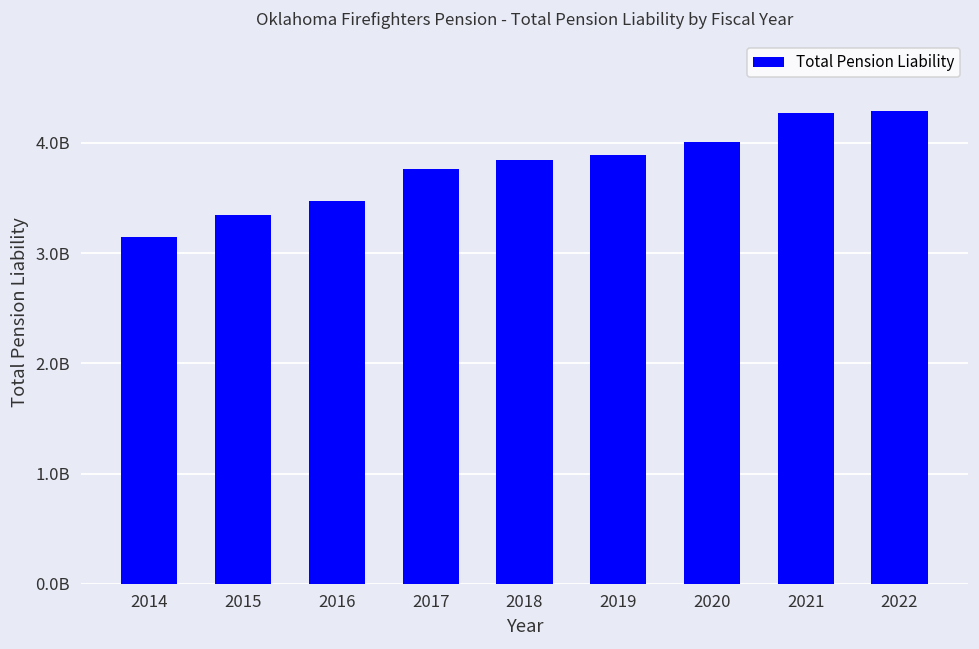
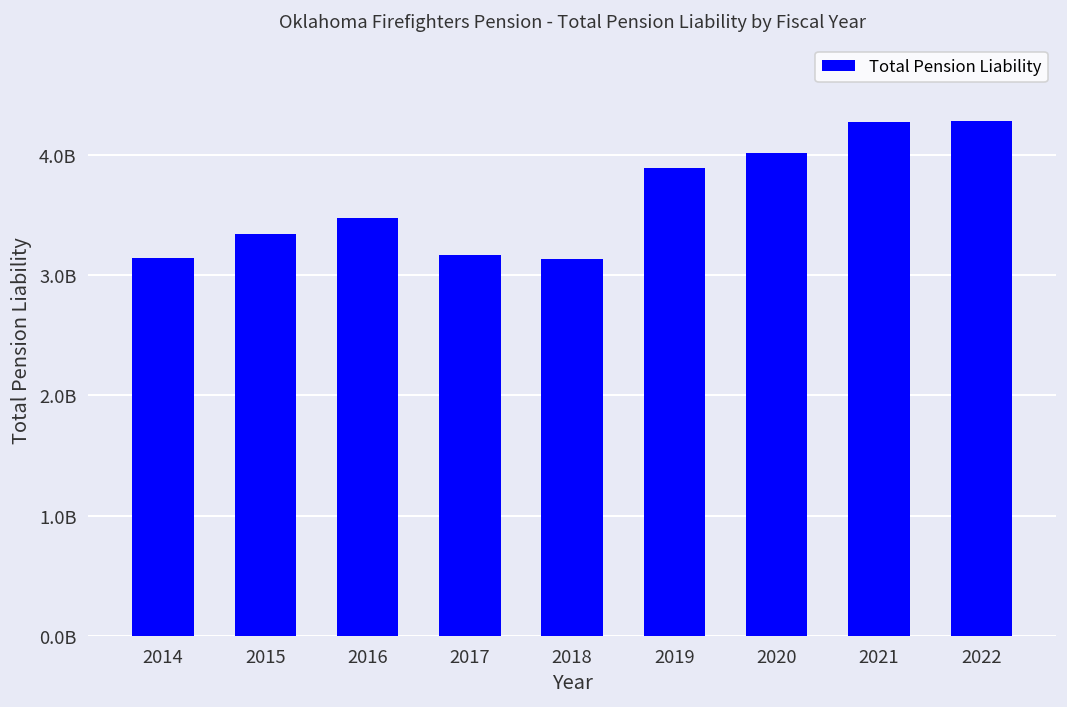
  {
    "2014": 3140000000,
    "2015": 3340000000,
    "2016": 3480000000,
-   "2017": 3770000000,
-   "2018": 3850000000,
+   "2017": 3170000000,
+   "2018": 3130000000,
    "2019": 3890000000,
    "2020": 4010000000,
    "2021": 4270000000,
    "2022": 4290000000
  }
